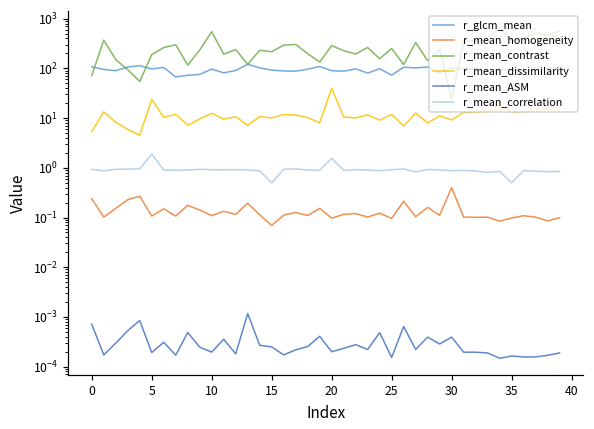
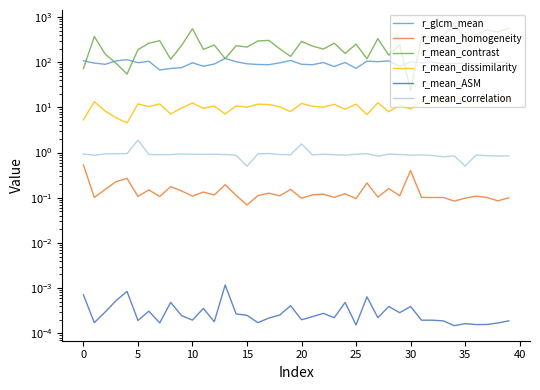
  {
    "r_mean_homogeneity": {
-     "0": 0.2,
+     "0": 0.5,
      "5": 0.1,
      "10": 0.1,
      "15": 0.07,
      "20": 0.1,
      "25": 0.1,
      "30": 0.4,
      "35": 0.1
    },
    "r_mean_contrast": {
      "0": 70,
      "5": 190,
      "10": 600,
      "15": 200,
      "20": 300,
      "25": 300
    },
    "r_mean_dissimilarity": {
      "0": 5,
-     "5": 20,
+     "5": 12,
      "10": 12,
      "15": 10,
-     "20": 40,
+     "20": 12,
      "25": 12,
      "30": 9
    },
    "r_mean_correlation": {
      "0": 0.9,
      "5": 1.9,
      "10": 0.9,
      "15": 0.5,
      "20": 1.6,
      "25": 0.9,
      "30": 0.9,
      "35": 0.5
    }
  }
